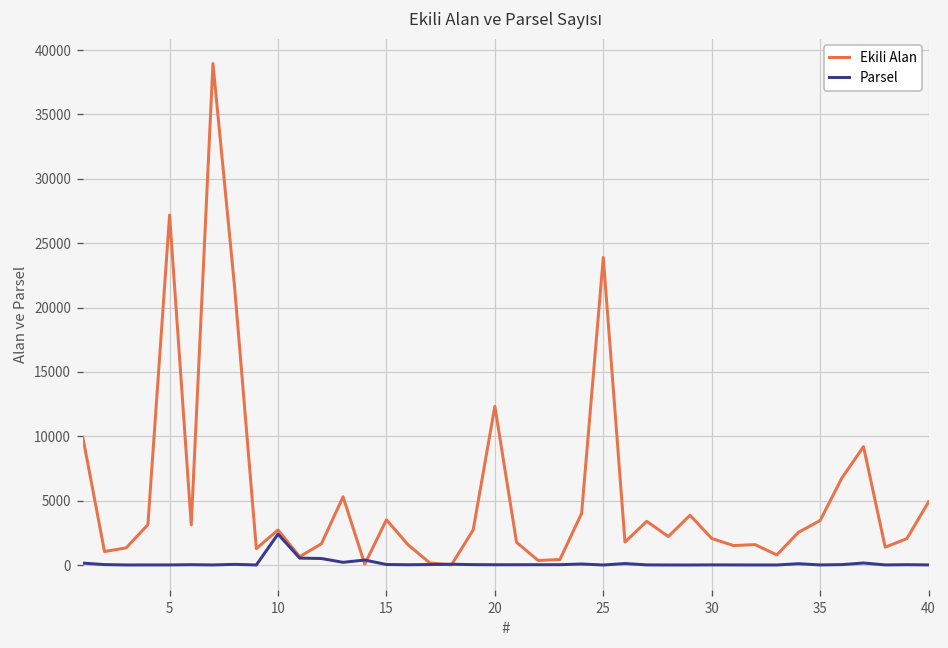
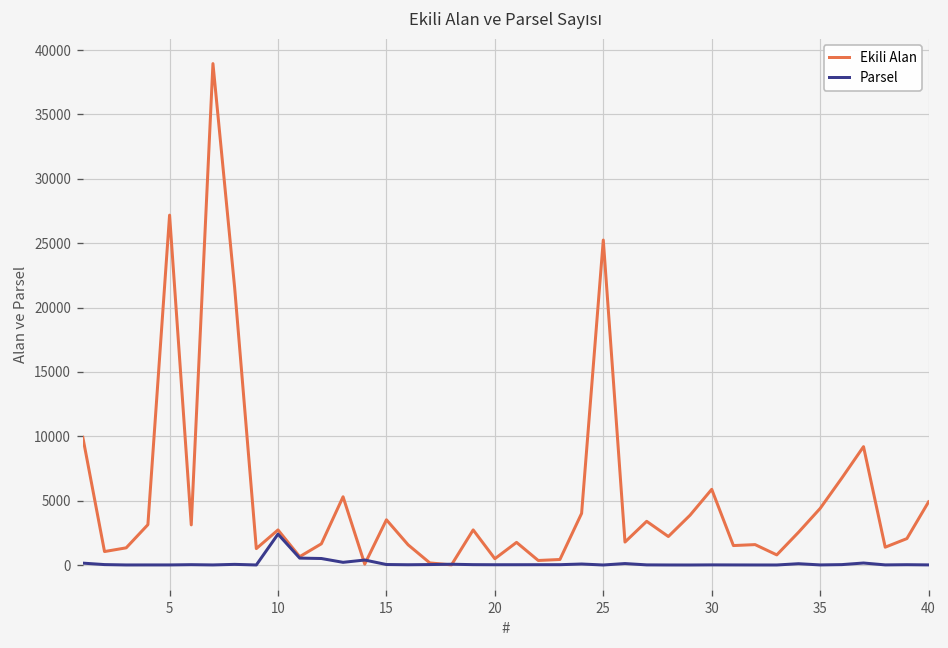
  {
    "Ekili Alan": {
      "5": 27200,
      "10": 2700,
      "15": 3500,
-     "20": 12300,
-     "25": 23900,
-     "30": 2100,
-     "35": 3500,
+     "20": 500,
+     "25": 25200,
+     "30": 5900,
+     "35": 4400,
      "40": 4900
    },
    "Parsel": {
      "5": 0,
      "10": 2400,
      "15": 0,
      "20": 0,
      "25": 0,
      "30": 0,
      "35": 0,
      "40": 0
    }
  }
